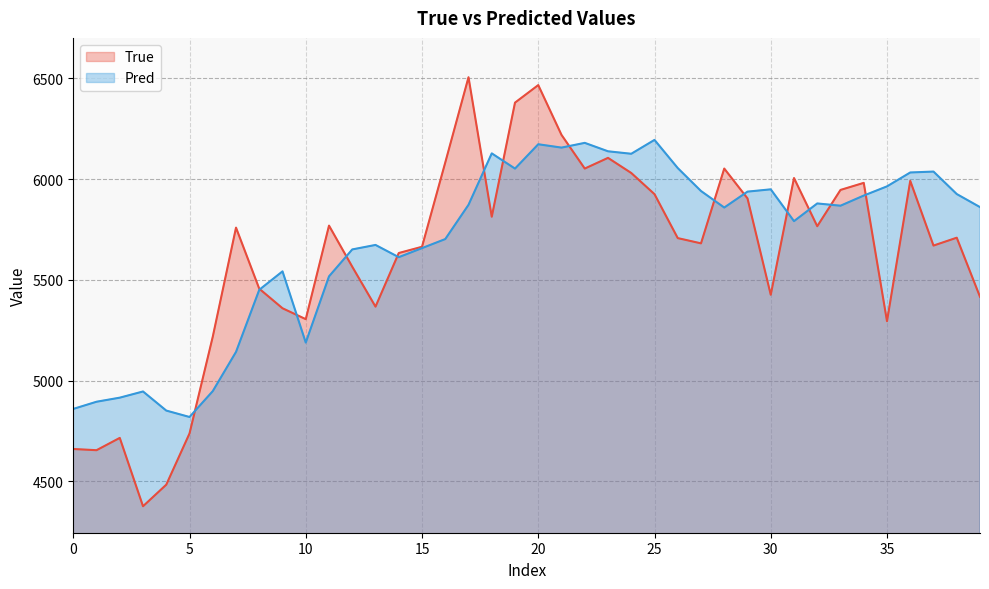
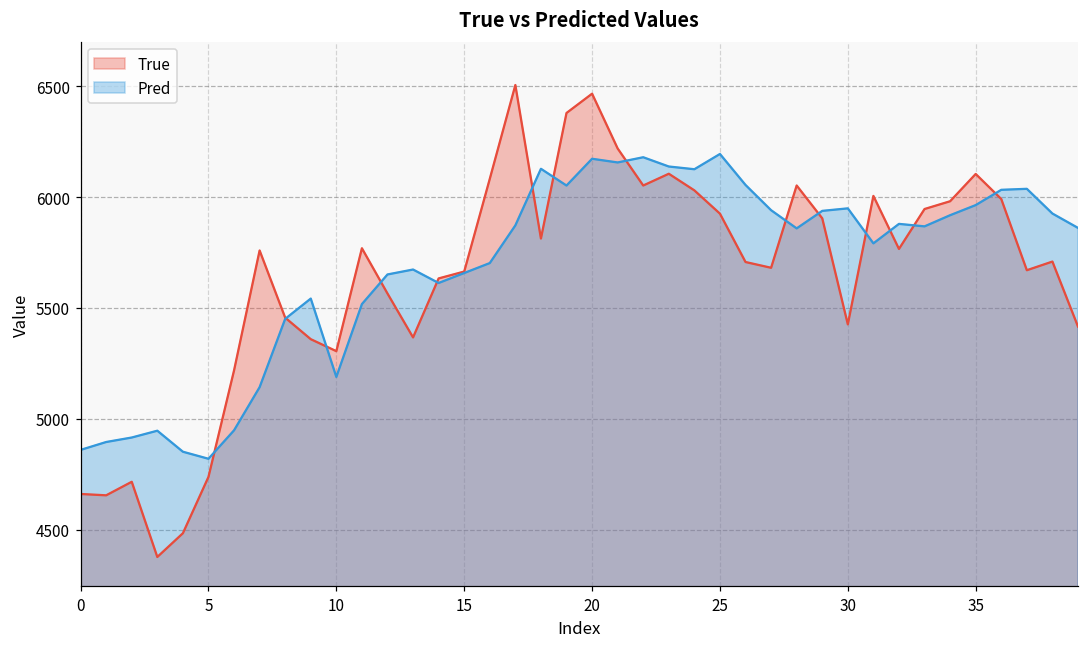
  {
    "True": {
      "0": 4660,
      "5": 4740,
      "10": 5310,
      "20": 6470,
      "25": 5930,
      "30": 5430,
-     "35": 5300
+     "35": 6100
    },
    "Pred": {
      "0": 4860,
      "5": 4820,
      "10": 5190,
      "20": 6170,
      "25": 6190,
      "30": 5950,
      "35": 5960
    }
  }
